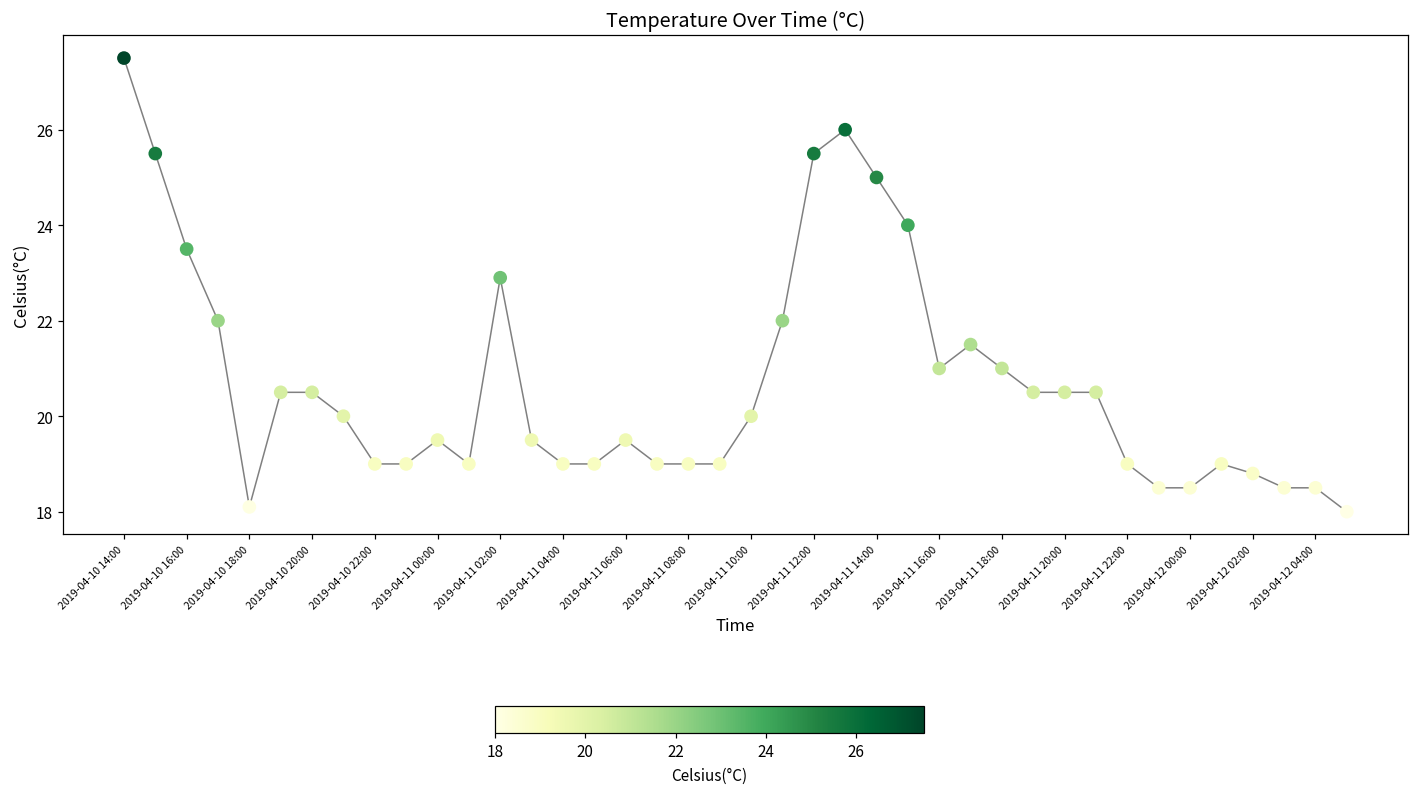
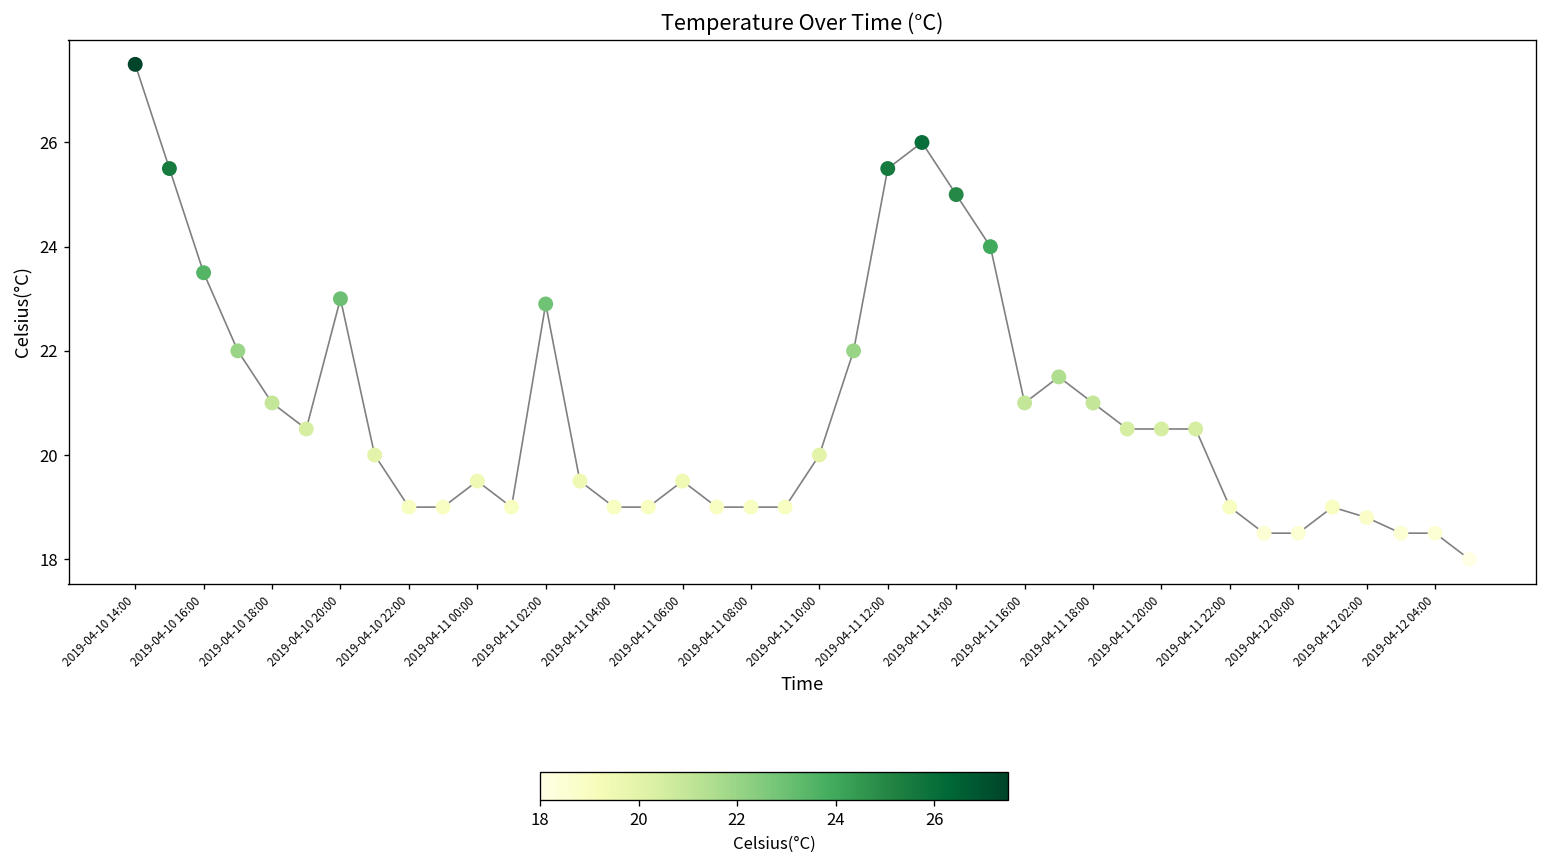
  {
    "2019-04-10 14:00": 27.5,
    "2019-04-10 16:00": 23.5,
-   "2019-04-10 18:00": 18.1,
-   "2019-04-10 20:00": 20.5,
+   "2019-04-10 18:00": 21.0,
+   "2019-04-10 20:00": 23.0,
    "2019-04-10 22:00": 19.0,
    "2019-04-11 00:00": 19.5,
    "2019-04-11 02:00": 22.9,
    "2019-04-11 04:00": 19.0,
    "2019-04-11 06:00": 19.5,
    "2019-04-11 08:00": 19.0,
    "2019-04-11 10:00": 20.0,
    "2019-04-11 12:00": 25.5,
    "2019-04-11 14:00": 25.0,
    "2019-04-11 16:00": 21.0,
    "2019-04-11 18:00": 21.0,
    "2019-04-11 20:00": 20.5,
    "2019-04-11 22:00": 19.0,
    "2019-04-12 00:00": 18.5,
    "2019-04-12 02:00": 18.8,
    "2019-04-12 04:00": 18.5
  }
